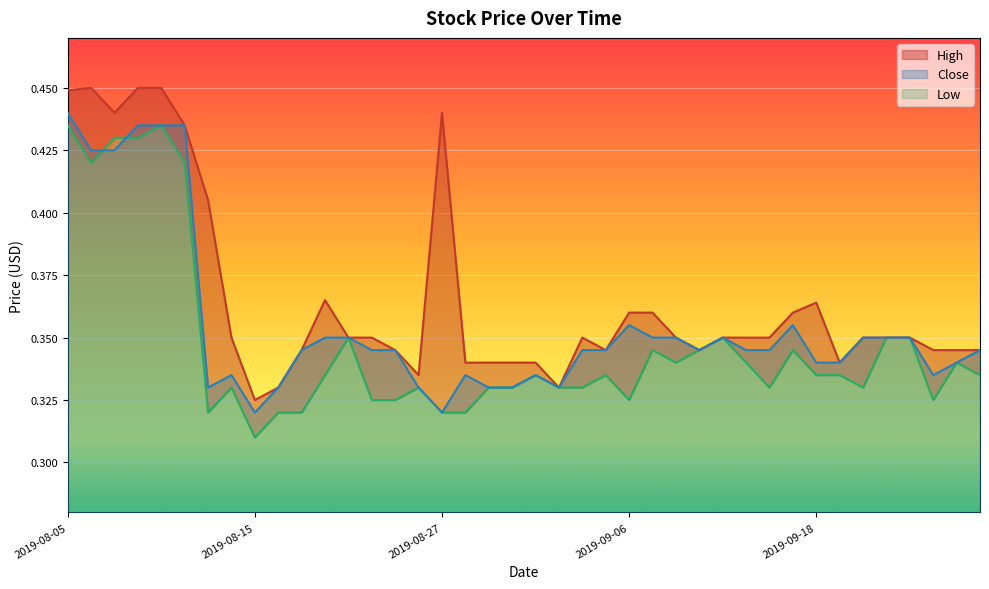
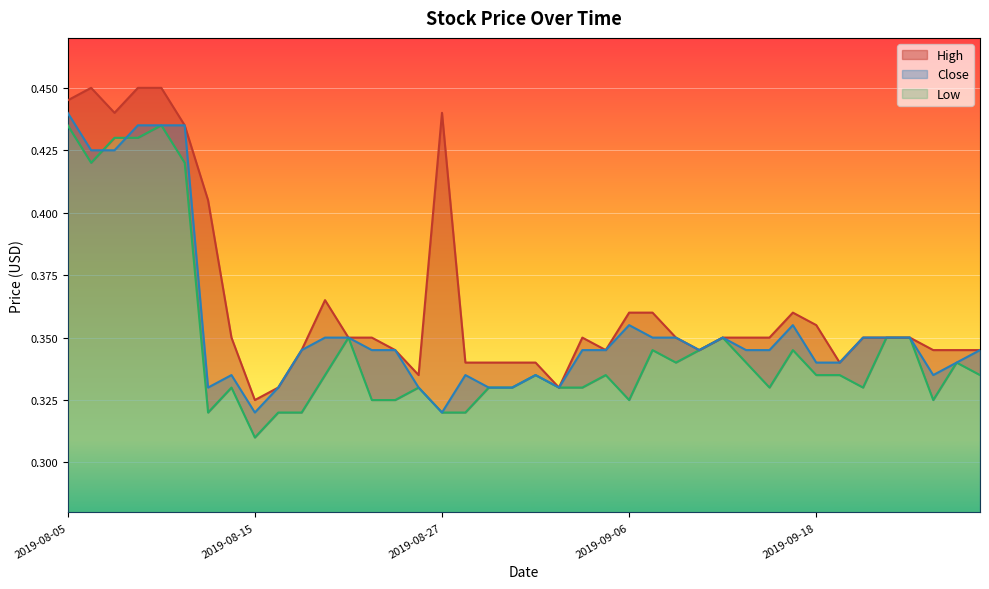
  {
    "High": {
-     "2019-08-05": 0.449,
+     "2019-08-05": 0.445,
      "2019-08-15": 0.325,
      "2019-08-27": 0.440,
      "2019-09-06": 0.360,
-     "2019-09-18": 0.364
+     "2019-09-18": 0.355
    }
  }
